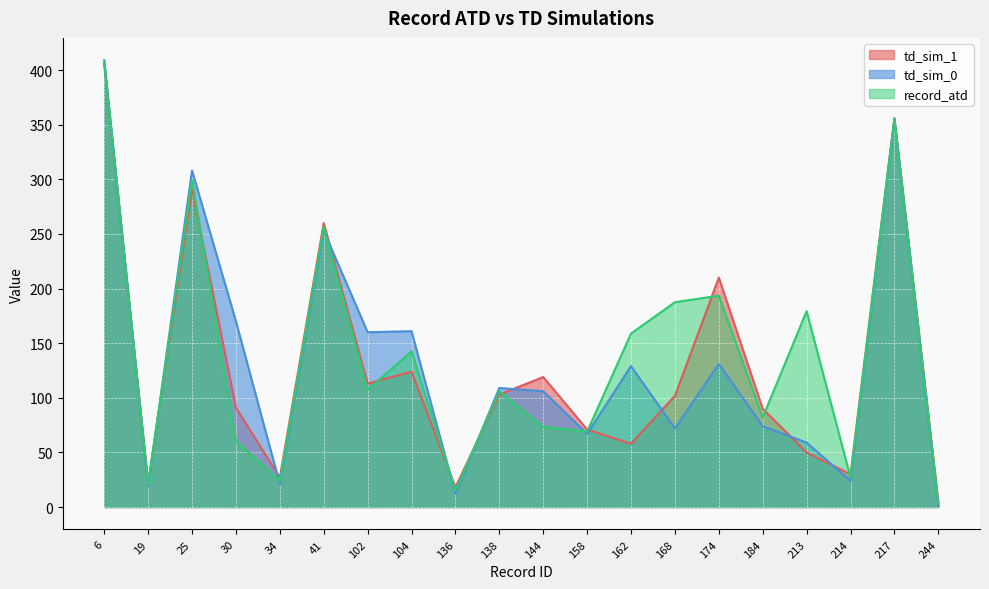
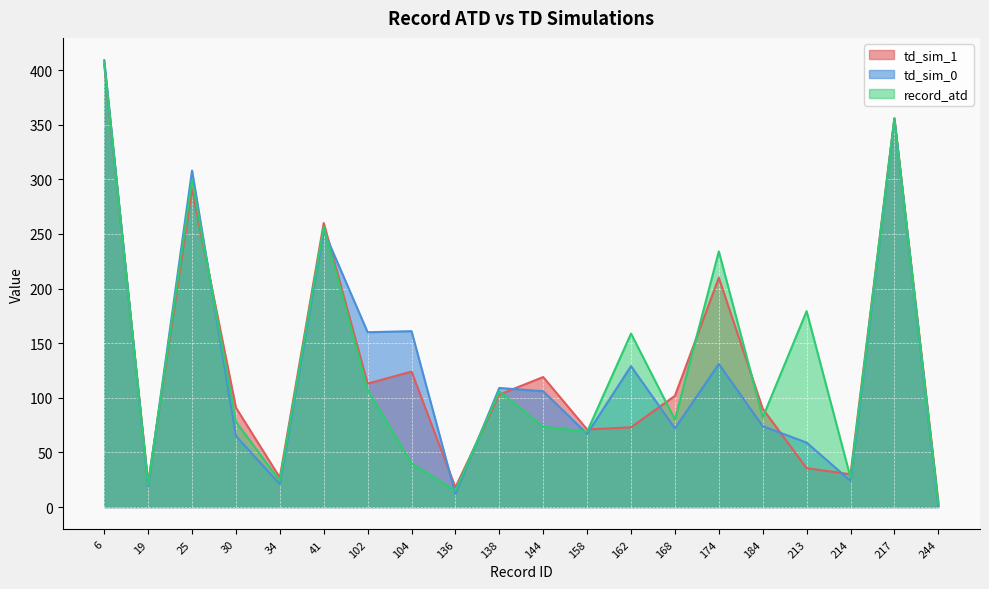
  {
    "td_sim_1": {
      "25": 291,
      "30": 91,
      "34": 27,
      "41": 260,
      "102": 113,
      "104": 124,
      "136": 18,
      "138": 103,
      "144": 119,
-     "162": 58,
+     "162": 73,
      "168": 102,
      "174": 210,
      "184": 90,
-     "213": 50,
+     "213": 36,
      "214": 30
    },
    "td_sim_0": {
      "25": 308,
-     "30": 170,
+     "30": 65,
      "34": 21,
      "41": 253,
      "102": 160,
      "104": 161,
      "136": 12,
      "138": 109,
      "144": 106,
      "162": 129,
      "168": 72,
      "174": 131,
      "184": 74,
      "213": 59,
      "214": 24
    },
    "record_atd": {
      "25": 300,
-     "30": 61,
+     "30": 78,
      "34": 24,
      "41": 257,
      "102": 107,
-     "104": 143,
+     "104": 40,
      "136": 15,
      "138": 106,
      "144": 74,
      "162": 159,
-     "168": 188,
-     "174": 194,
+     "168": 80,
+     "174": 234,
      "184": 82,
      "213": 179,
      "214": 27
    }
  }
